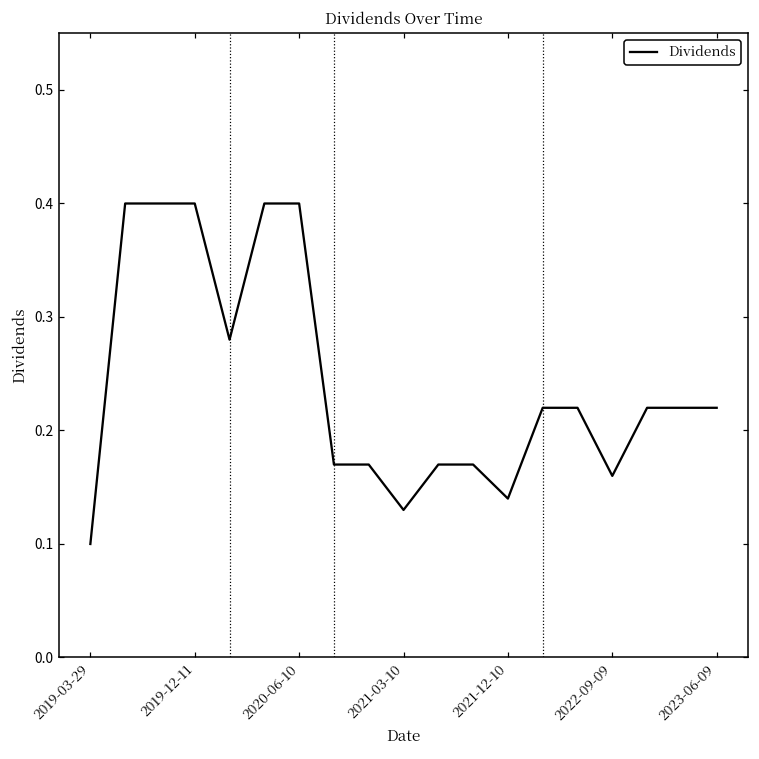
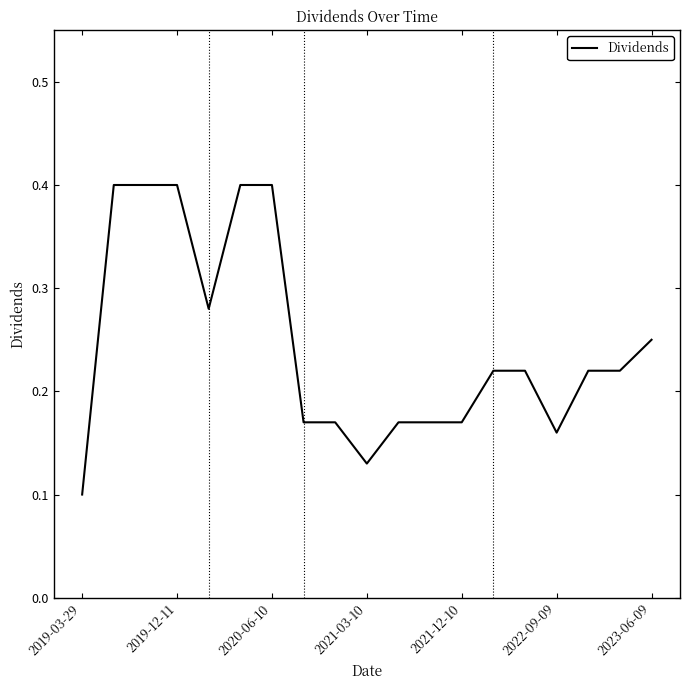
  {
    "2019-03-29": 0.10,
    "2019-12-11": 0.40,
    "2020-06-10": 0.40,
    "2021-03-10": 0.13,
-   "2021-12-10": 0.14,
+   "2021-12-10": 0.17,
    "2022-09-09": 0.16,
-   "2023-06-09": 0.22
+   "2023-06-09": 0.25
  }
